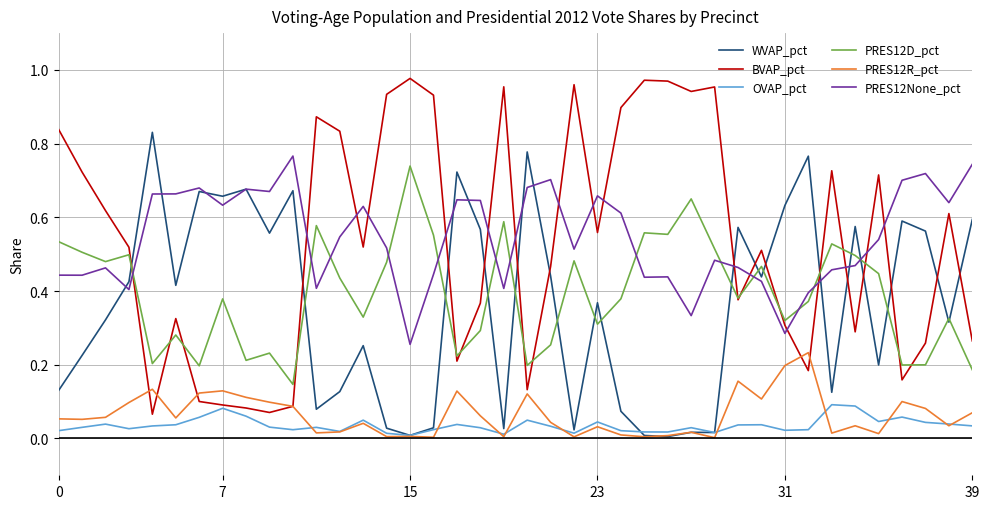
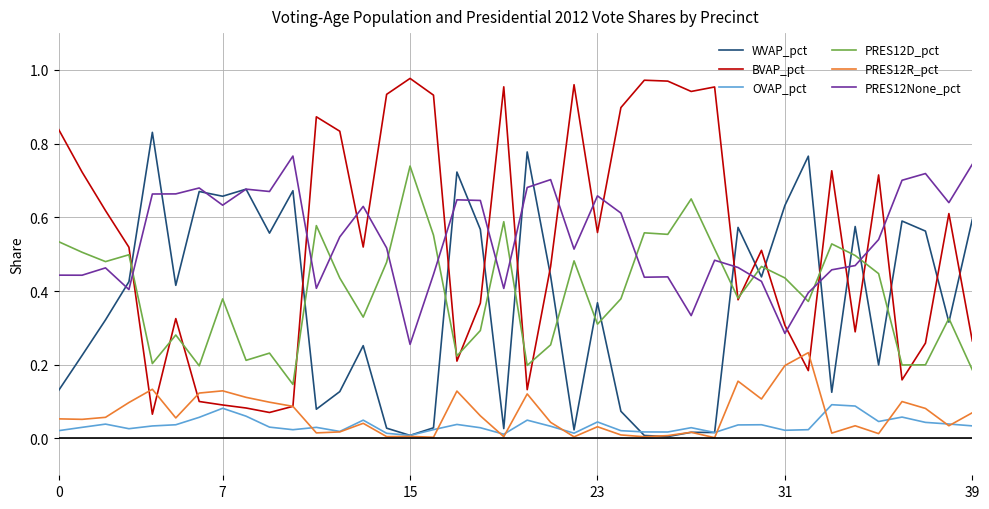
  {
    "WVAP_pct": {
      "0": 0.13,
      "7": 0.66,
      "23": 0.37,
      "31": 0.63,
      "39": 0.59
    },
    "BVAP_pct": {
      "0": 0.84,
      "7": 0.09,
      "15": 0.98,
      "23": 0.56,
      "31": 0.31,
      "39": 0.26
    },
    "OVAP_pct": {
      "0": 0.02,
      "7": 0.08,
      "23": 0.04,
      "31": 0.02,
      "39": 0.03
    },
    "PRES12D_pct": {
      "0": 0.53,
      "7": 0.38,
      "15": 0.74,
      "23": 0.31,
-     "31": 0.32,
+     "31": 0.44,
      "39": 0.19
    },
    "PRES12R_pct": {
      "0": 0.05,
      "7": 0.13,
      "23": 0.03,
      "31": 0.20,
      "39": 0.07
    },
    "PRES12None_pct": {
      "0": 0.44,
      "7": 0.63,
      "15": 0.26,
      "23": 0.66,
      "31": 0.29,
      "39": 0.74
    }
  }
